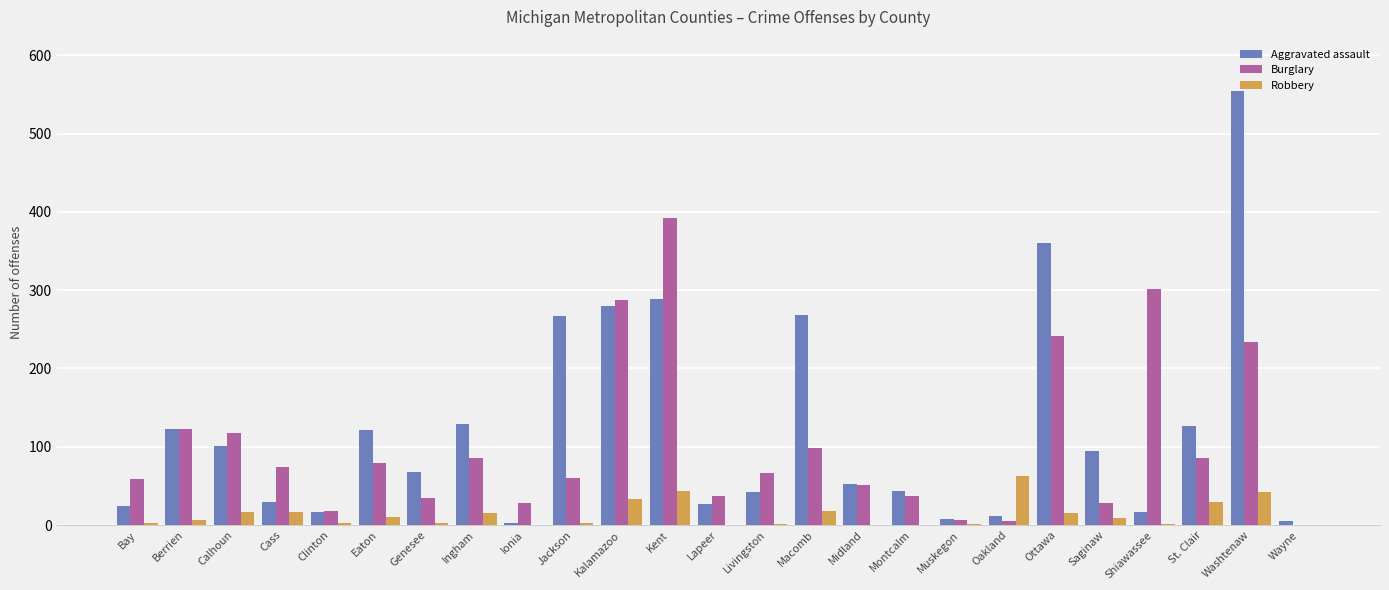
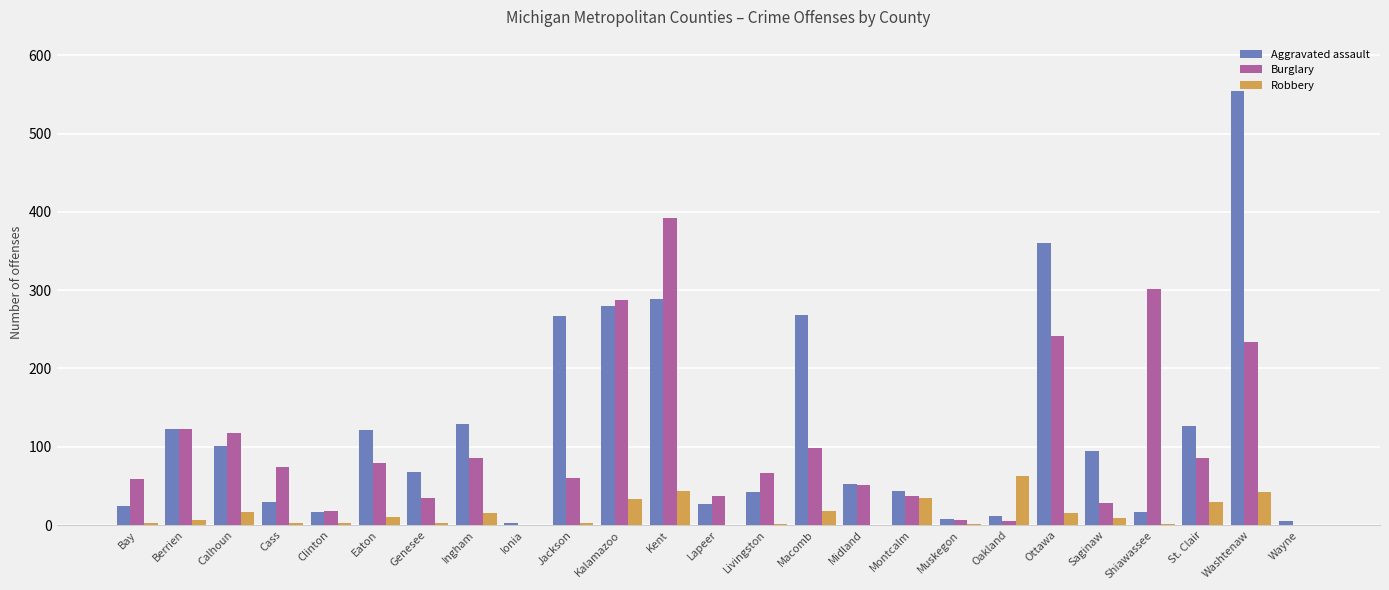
  {
    "Aggravated assault": {
      "Bay": 20,
      "Berrien": 120,
      "Calhoun": 100,
      "Cass": 30,
      "Clinton": 20,
      "Eaton": 120,
      "Genesee": 70,
      "Ingham": 130,
      "Jackson": 270,
      "Kalamazoo": 280,
      "Kent": 290,
      "Lapeer": 30,
      "Livingston": 40,
      "Macomb": 270,
      "Midland": 50,
      "Montcalm": 40,
      "Muskegon": 10,
      "Oakland": 10,
      "Ottawa": 360,
      "Saginaw": 90,
      "Shiawassee": 20,
      "St. Clair": 130,
      "Washtenaw": 550,
      "Wayne": 10
    },
    "Burglary": {
      "Bay": 60,
      "Berrien": 120,
      "Calhoun": 120,
      "Cass": 70,
      "Clinton": 20,
      "Eaton": 80,
      "Genesee": 40,
      "Ingham": 90,
-     "Ionia": 30,
+     "Ionia": 0,
      "Jackson": 60,
      "Kalamazoo": 290,
      "Kent": 390,
      "Lapeer": 40,
      "Livingston": 70,
      "Macomb": 100,
      "Midland": 50,
      "Montcalm": 40,
      "Muskegon": 10,
      "Oakland": 10,
      "Ottawa": 240,
      "Saginaw": 30,
      "Shiawassee": 300,
      "St. Clair": 90,
      "Washtenaw": 230,
      "Wayne": 0
    },
    "Robbery": {
      "Berrien": 10,
      "Calhoun": 20,
-     "Cass": 20,
+     "Cass": 0,
      "Eaton": 10,
      "Ingham": 20,
      "Ionia": 0,
      "Kalamazoo": 30,
      "Kent": 40,
      "Lapeer": 0,
      "Macomb": 20,
      "Midland": 0,
-     "Montcalm": 0,
+     "Montcalm": 40,
      "Oakland": 60,
      "Ottawa": 20,
      "Saginaw": 10,
      "St. Clair": 30,
      "Washtenaw": 40,
      "Wayne": 0
    }
  }
